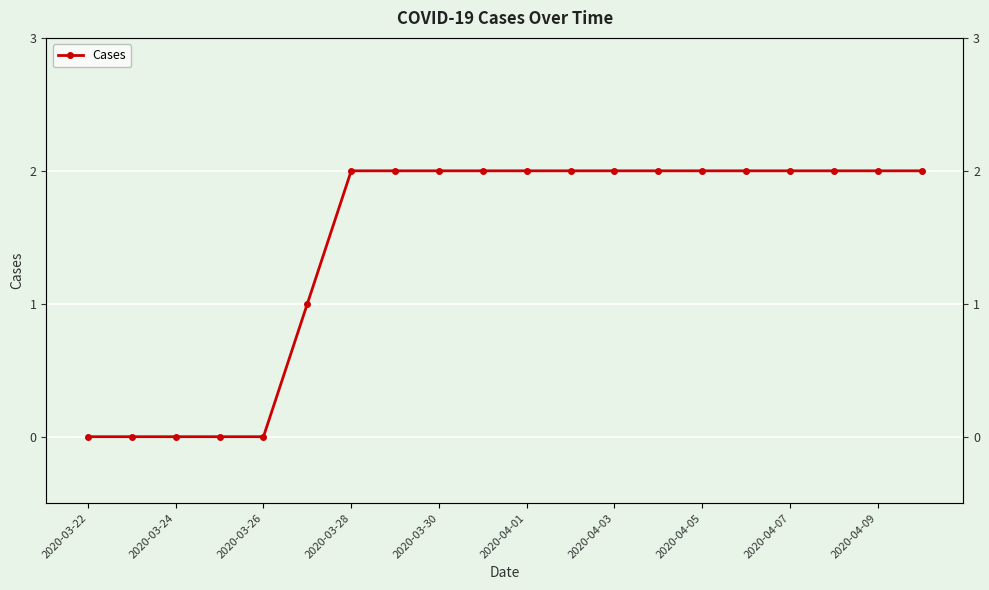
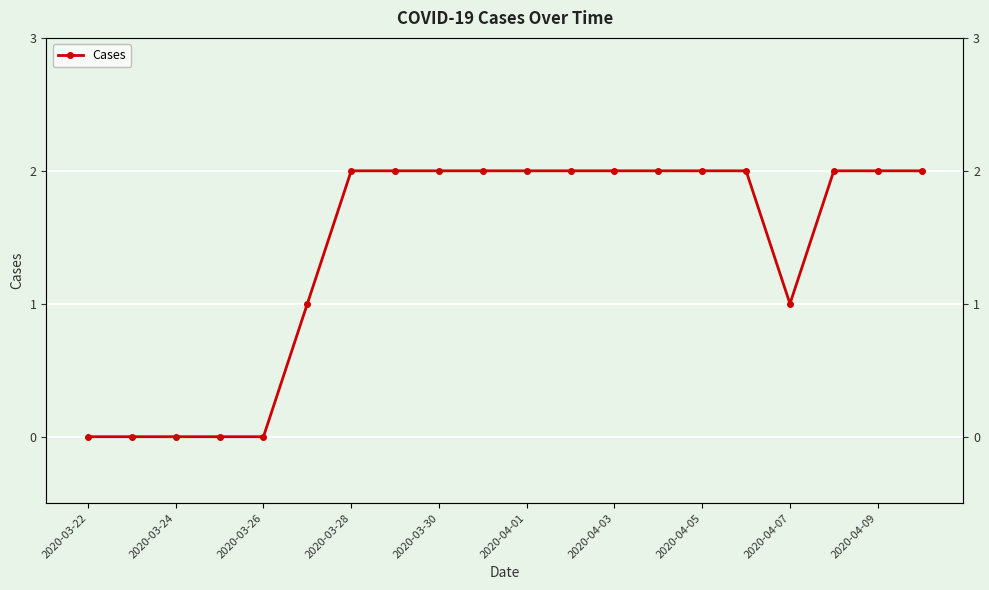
  {
    "2020-03-22": 0,
    "2020-03-24": 0,
    "2020-03-26": 0,
    "2020-03-28": 2,
    "2020-03-30": 2,
    "2020-04-01": 2,
    "2020-04-03": 2,
    "2020-04-05": 2,
-   "2020-04-07": 2,
+   "2020-04-07": 1,
    "2020-04-09": 2
  }
